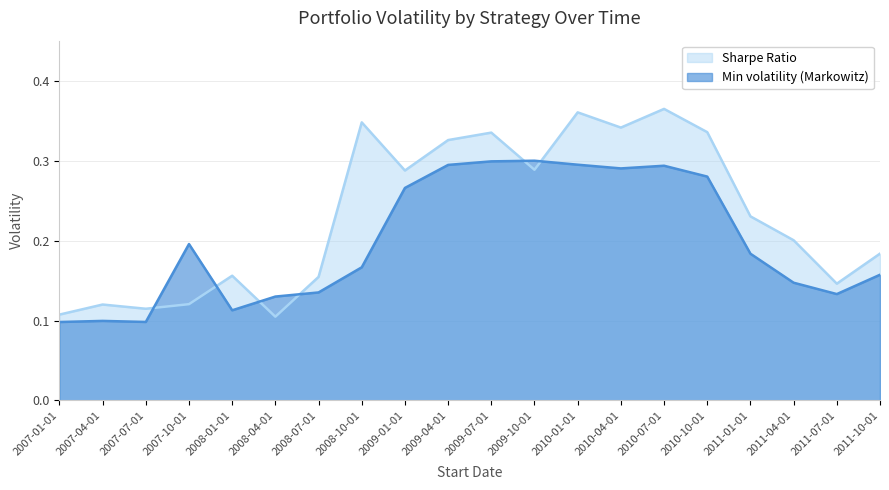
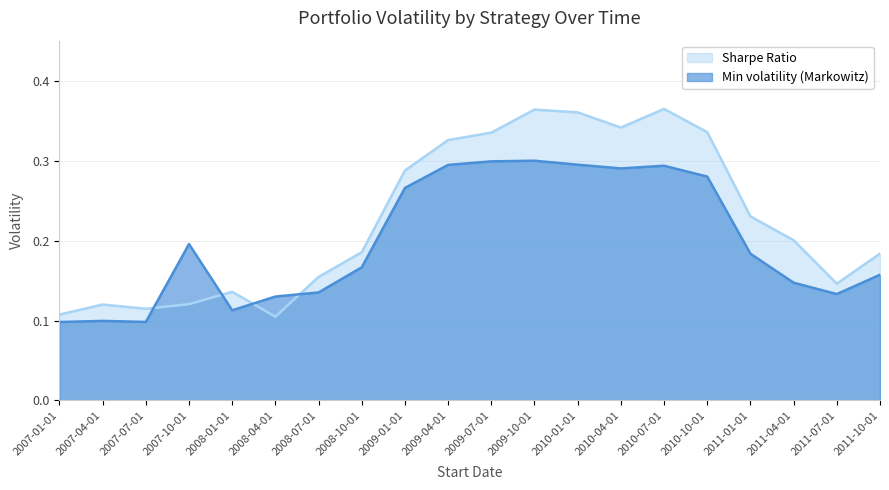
  {
    "Sharpe Ratio": {
      "2007-01-01": 0.11,
      "2007-04-01": 0.12,
      "2007-07-01": 0.11,
      "2007-10-01": 0.12,
-     "2008-01-01": 0.16,
+     "2008-01-01": 0.14,
      "2008-04-01": 0.10,
      "2008-07-01": 0.15,
-     "2008-10-01": 0.35,
+     "2008-10-01": 0.19,
      "2009-01-01": 0.29,
      "2009-04-01": 0.33,
      "2009-07-01": 0.33,
-     "2009-10-01": 0.29,
+     "2009-10-01": 0.36,
      "2010-01-01": 0.36,
      "2010-04-01": 0.34,
      "2010-07-01": 0.36,
      "2010-10-01": 0.34,
      "2011-01-01": 0.23,
      "2011-04-01": 0.20,
      "2011-07-01": 0.15,
      "2011-10-01": 0.18
    },
    "Min volatility (Markowitz)": {
      "2007-01-01": 0.10,
      "2007-04-01": 0.10,
      "2007-07-01": 0.10,
      "2007-10-01": 0.20,
      "2008-01-01": 0.11,
      "2008-04-01": 0.13,
      "2008-07-01": 0.14,
      "2008-10-01": 0.17,
      "2009-01-01": 0.27,
      "2009-04-01": 0.29,
      "2009-07-01": 0.30,
      "2009-10-01": 0.30,
      "2010-01-01": 0.29,
      "2010-04-01": 0.29,
      "2010-07-01": 0.29,
      "2010-10-01": 0.28,
      "2011-01-01": 0.18,
      "2011-04-01": 0.15,
      "2011-07-01": 0.13,
      "2011-10-01": 0.16
    }
  }
